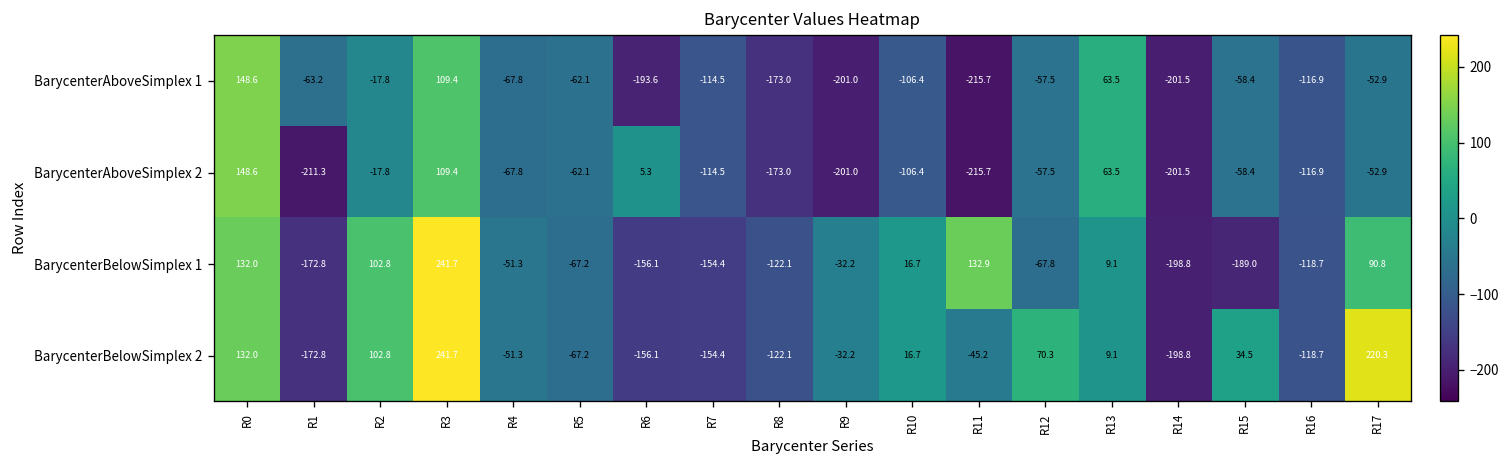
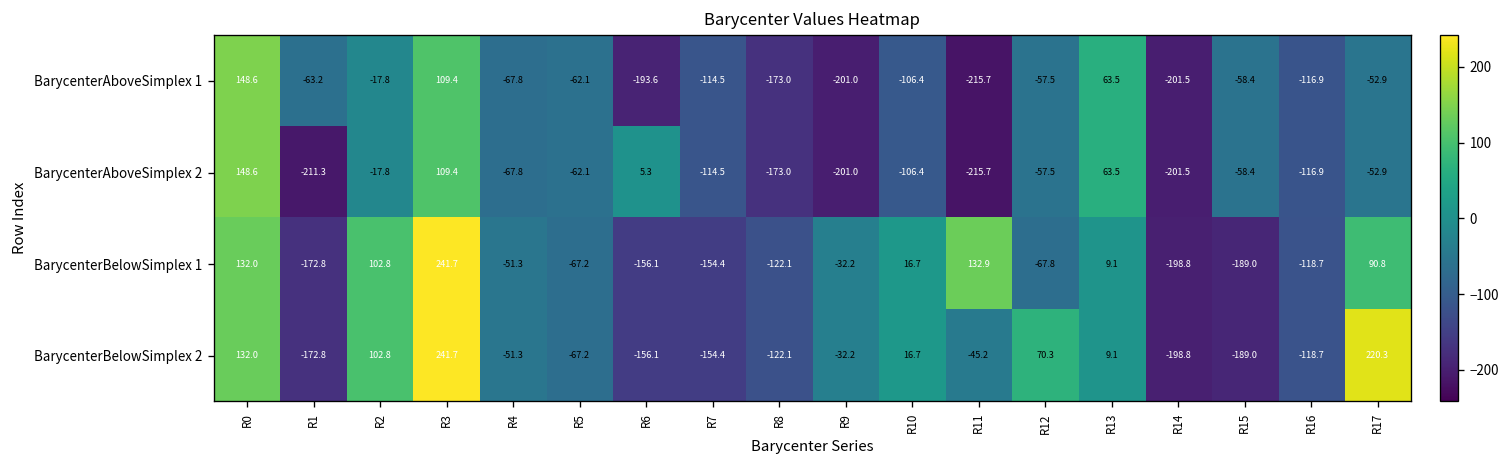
  {
    "BarycenterAboveSimplex 1": {
      "R0": 148.6,
      "R1": -63.2,
      "R2": -17.8,
      "R3": 109.4,
      "R4": -67.8,
      "R5": -62.1,
      "R6": -193.6,
      "R7": -114.5,
      "R8": -173.0,
      "R9": -201.0,
      "R10": -106.4,
      "R11": -215.7,
      "R12": -57.5,
      "R13": 63.5,
      "R14": -201.5,
      "R15": -58.4,
      "R16": -116.9,
      "R17": -52.9
    },
    "BarycenterAboveSimplex 2": {
      "R0": 148.6,
      "R1": -211.3,
      "R2": -17.8,
      "R3": 109.4,
      "R4": -67.8,
      "R5": -62.1,
      "R6": 5.3,
      "R7": -114.5,
      "R8": -173.0,
      "R9": -201.0,
      "R10": -106.4,
      "R11": -215.7,
      "R12": -57.5,
      "R13": 63.5,
      "R14": -201.5,
      "R15": -58.4,
      "R16": -116.9,
      "R17": -52.9
    },
    "BarycenterBelowSimplex 1": {
      "R0": 132.0,
      "R1": -172.8,
      "R2": 102.8,
      "R3": 241.7,
      "R4": -51.3,
      "R5": -67.2,
      "R6": -156.1,
      "R7": -154.4,
      "R8": -122.1,
      "R9": -32.2,
      "R10": 16.7,
      "R11": 132.9,
      "R12": -67.8,
      "R13": 9.1,
      "R14": -198.8,
      "R15": -189.0,
      "R16": -118.7,
      "R17": 90.8
    },
    "BarycenterBelowSimplex 2": {
      "R0": 132.0,
      "R1": -172.8,
      "R2": 102.8,
      "R3": 241.7,
      "R4": -51.3,
      "R5": -67.2,
      "R6": -156.1,
      "R7": -154.4,
      "R8": -122.1,
      "R9": -32.2,
      "R10": 16.7,
      "R11": -45.2,
      "R12": 70.3,
      "R13": 9.1,
      "R14": -198.8,
-     "R15": 34.5,
+     "R15": -189.0,
      "R16": -118.7,
      "R17": 220.3
    }
  }
